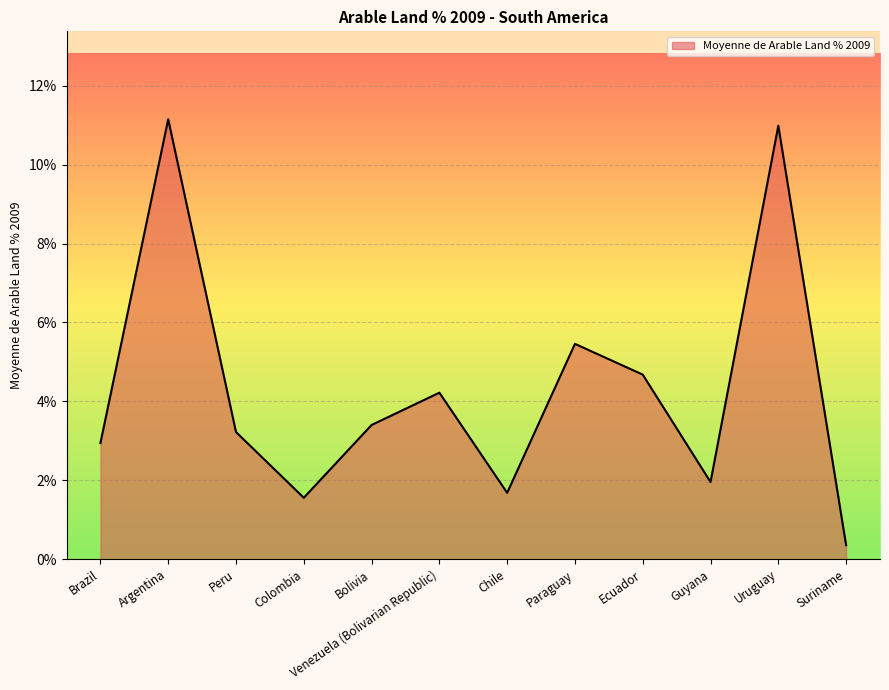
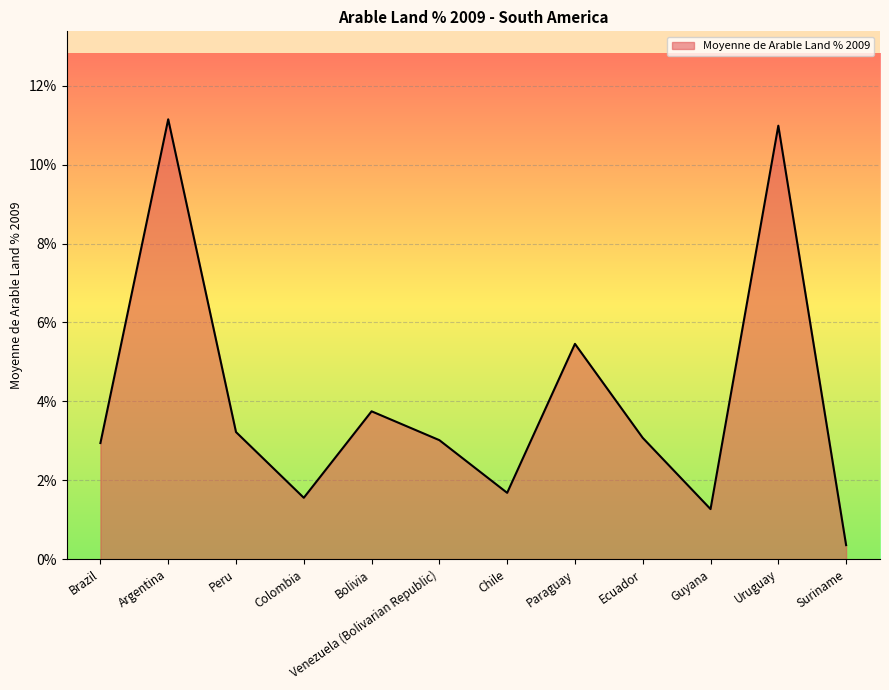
  {
    "Brazil": "2.9%",
    "Argentina": "11.1%",
    "Peru": "3.2%",
    "Colombia": "1.6%",
-   "Bolivia": "3.4%",
-   "Venezuela (Bolivarian Republic)": "4.2%",
+   "Bolivia": "3.7%",
+   "Venezuela (Bolivarian Republic)": "3.0%",
    "Chile": "1.7%",
    "Paraguay": "5.5%",
-   "Ecuador": "4.7%",
-   "Guyana": "2.0%",
+   "Ecuador": "3.1%",
+   "Guyana": "1.3%",
    "Uruguay": "11.0%",
    "Suriname": "0.4%"
  }
